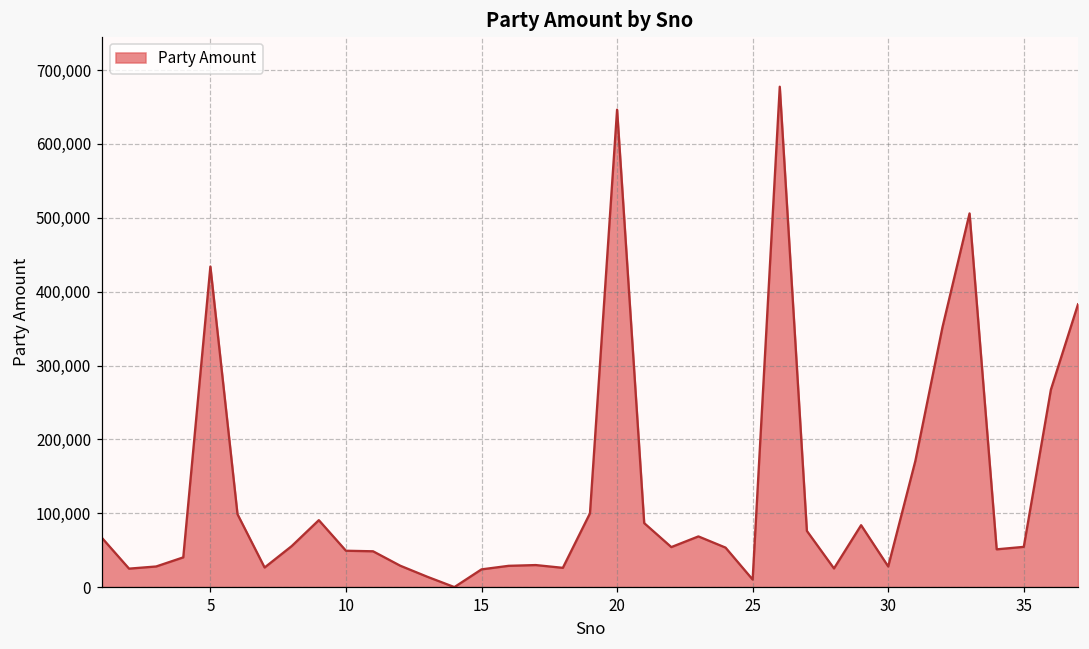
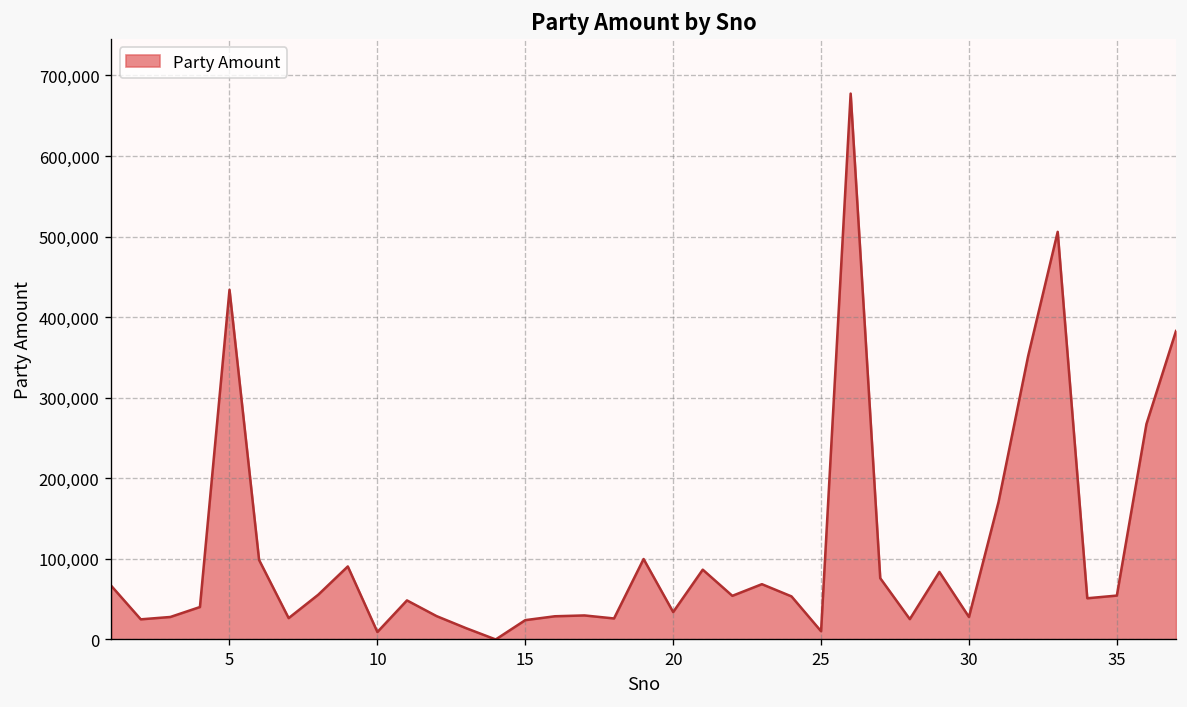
  {
    "5": "430,000",
-   "10": "50,000",
+   "10": "10,000",
    "15": "20,000",
-   "20": "650,000",
+   "20": "30,000",
    "25": "10,000",
    "30": "30,000",
    "35": "50,000"
  }
